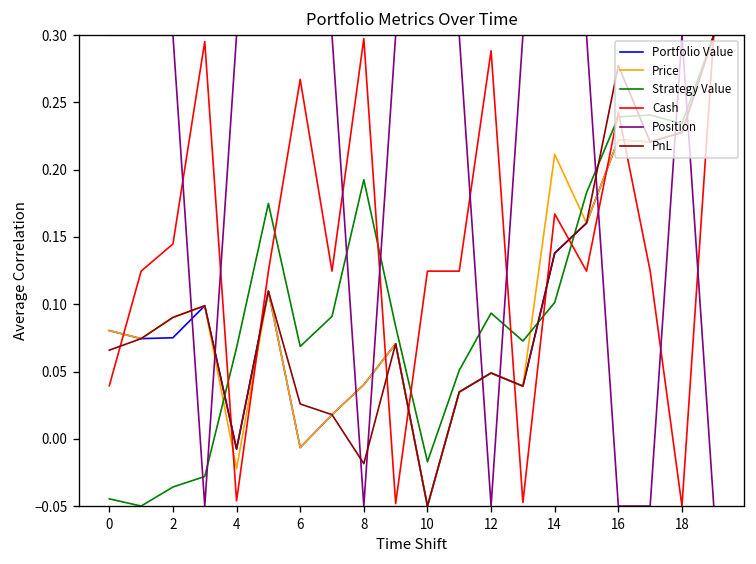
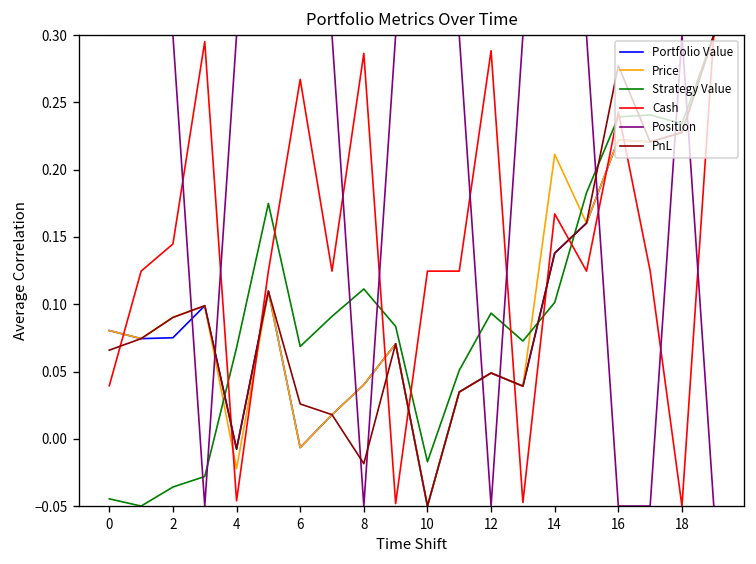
  {
    "Portfolio Value": {
      "2": 0.075
    },
    "Price": {
      "4": -0.022,
      "14": 0.211
    },
    "Strategy Value": {
      "0": -0.045,
      "2": -0.036,
      "4": 0.068,
      "6": 0.069,
-     "8": 0.193,
+     "8": 0.111,
      "10": -0.017,
      "12": 0.093,
      "14": 0.101
    },
    "Cash": {
      "0": 0.039,
      "2": 0.145,
      "4": -0.046,
      "6": 0.267,
-     "8": 0.297,
+     "8": 0.287,
      "10": 0.125,
      "12": 0.288,
      "14": 0.167,
      "18": -0.050
    },
    "Position": {
      "0": 0.300,
      "2": 0.300,
      "4": 0.300,
      "6": 0.300,
      "8": -0.050,
      "10": 0.300,
      "12": -0.050,
      "14": 0.300,
      "16": -0.050,
      "18": 0.300
    },
    "PnL": {
      "0": 0.066,
      "6": 0.026,
      "8": -0.018
    }
  }
